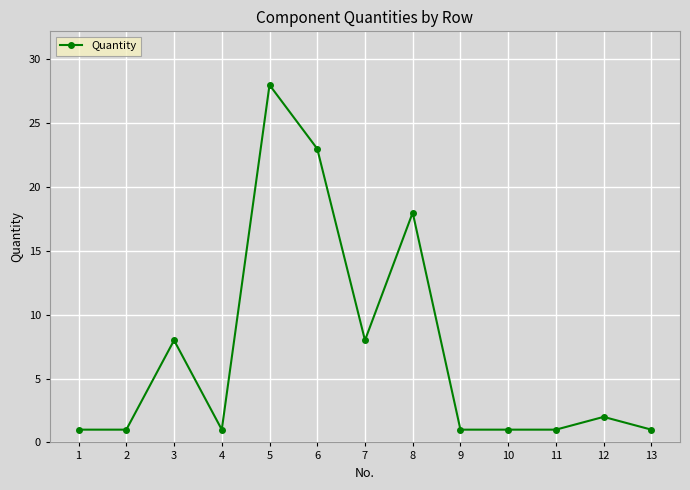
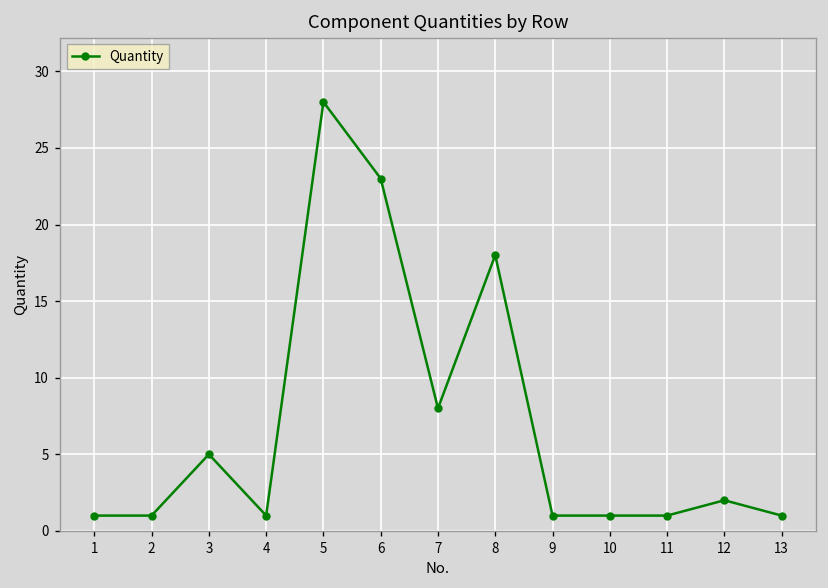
  {
    "1": 1,
    "2": 1,
-   "3": 8,
+   "3": 5,
    "4": 1,
    "5": 28,
    "6": 23,
    "7": 8,
    "8": 18,
    "9": 1,
    "10": 1,
    "11": 1,
    "12": 2,
    "13": 1
  }
